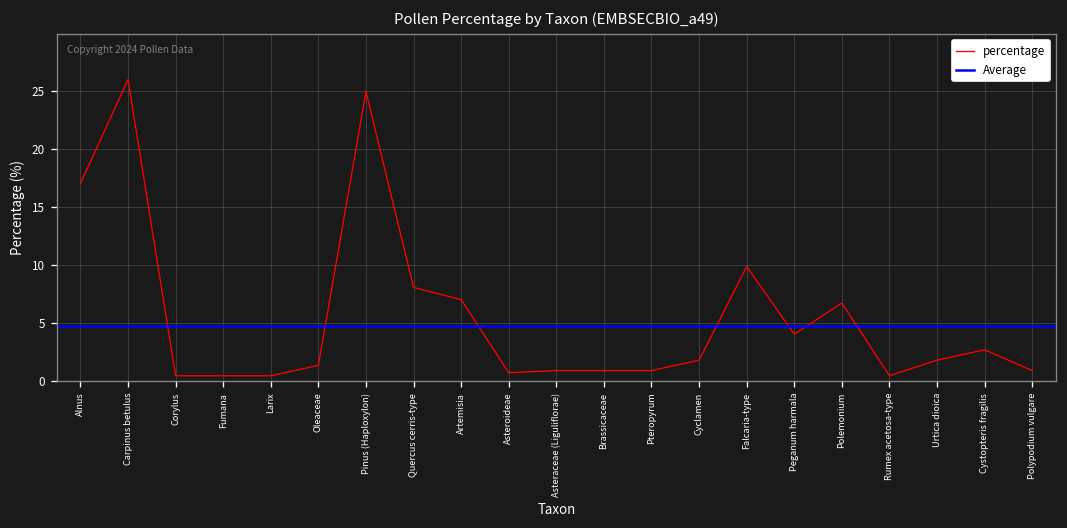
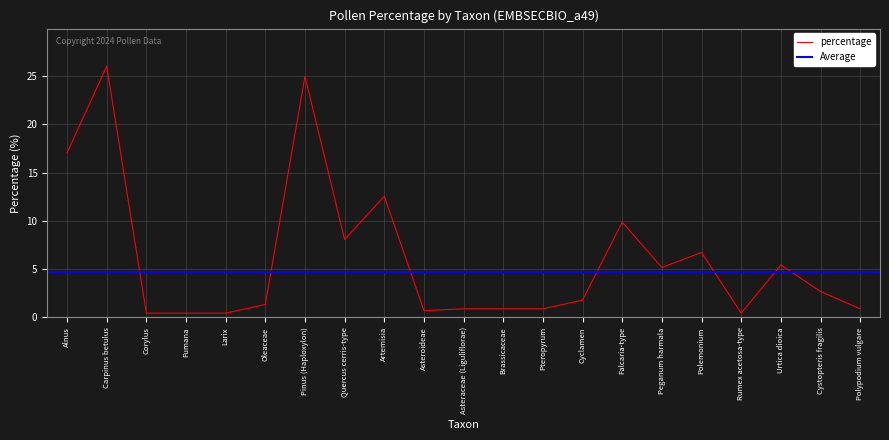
  {
    "Alnus": 17,
    "Corylus": 0,
    "Fumana": 0,
    "Larix": 0,
    "Oleaceae": 1,
    "Pinus (Haploxylon)": 25,
    "Quercus cerris-type": 8,
-   "Artemisia": 7,
+   "Artemisia": 13,
    "Asteroideae": 1,
    "Asteraceae (Liguliflorae)": 1,
    "Brassicaceae": 1,
    "Pteropyrum": 1,
    "Cyclamen": 2,
    "Falcaria-type": 10,
-   "Peganum harmala": 4,
+   "Peganum harmala": 5,
    "Polemonium": 7,
    "Rumex acetosa-type": 0,
-   "Urtica dioica": 2,
+   "Urtica dioica": 5,
    "Cystopteris fragilis": 3,
    "Polypodium vulgare": 1
  }
